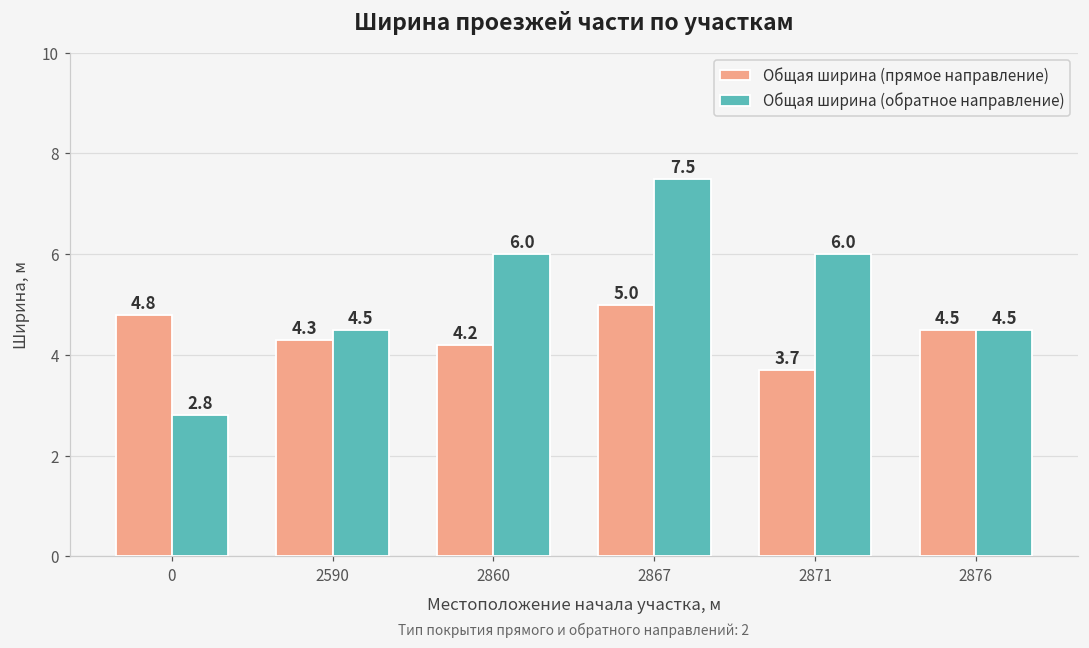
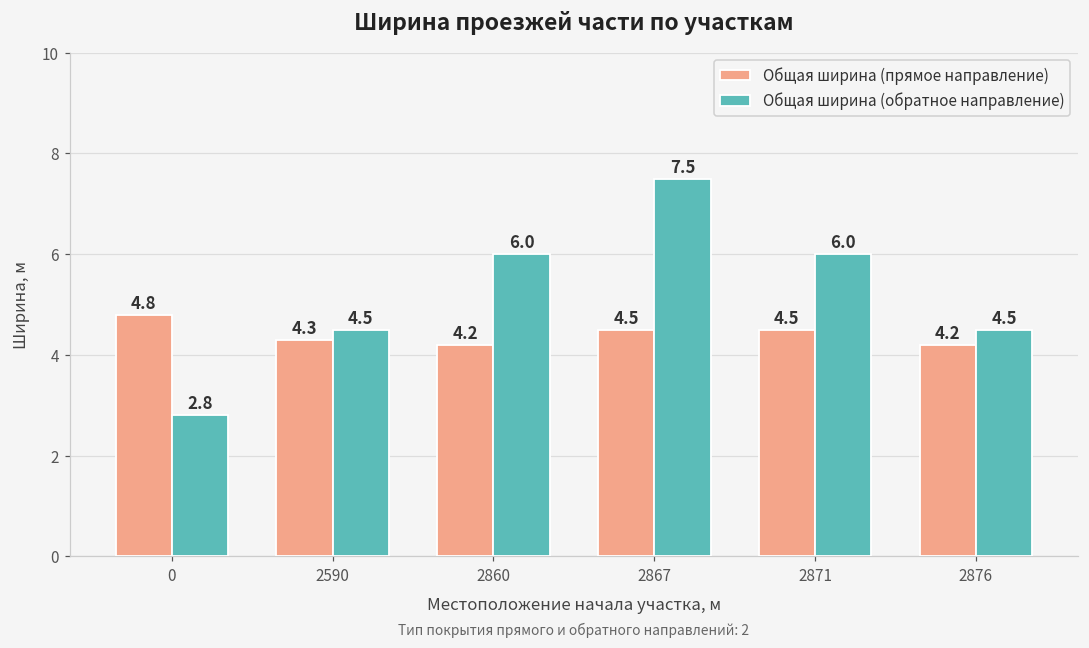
  {
    "Общая ширина (прямое направление)": {
      "0": 4.8,
      "2590": 4.3,
      "2860": 4.2,
-     "2867": 5.0,
-     "2871": 3.7,
-     "2876": 4.5
+     "2867": 4.5,
+     "2871": 4.5,
+     "2876": 4.2
    },
    "Общая ширина (обратное направление)": {
      "0": 2.8,
      "2590": 4.5,
      "2860": 6.0,
      "2867": 7.5,
      "2871": 6.0,
      "2876": 4.5
    }
  }
